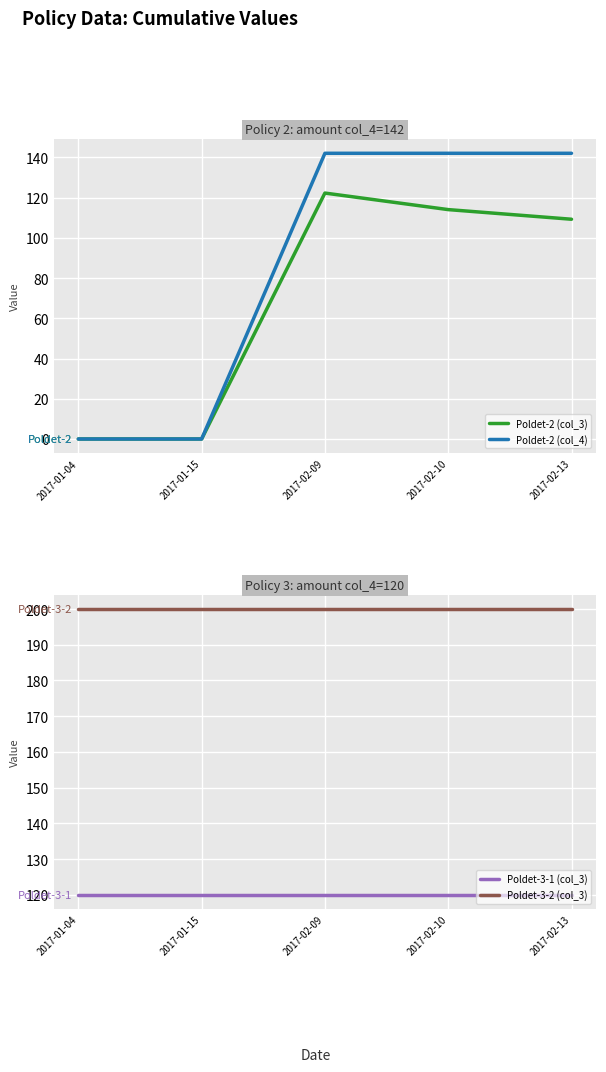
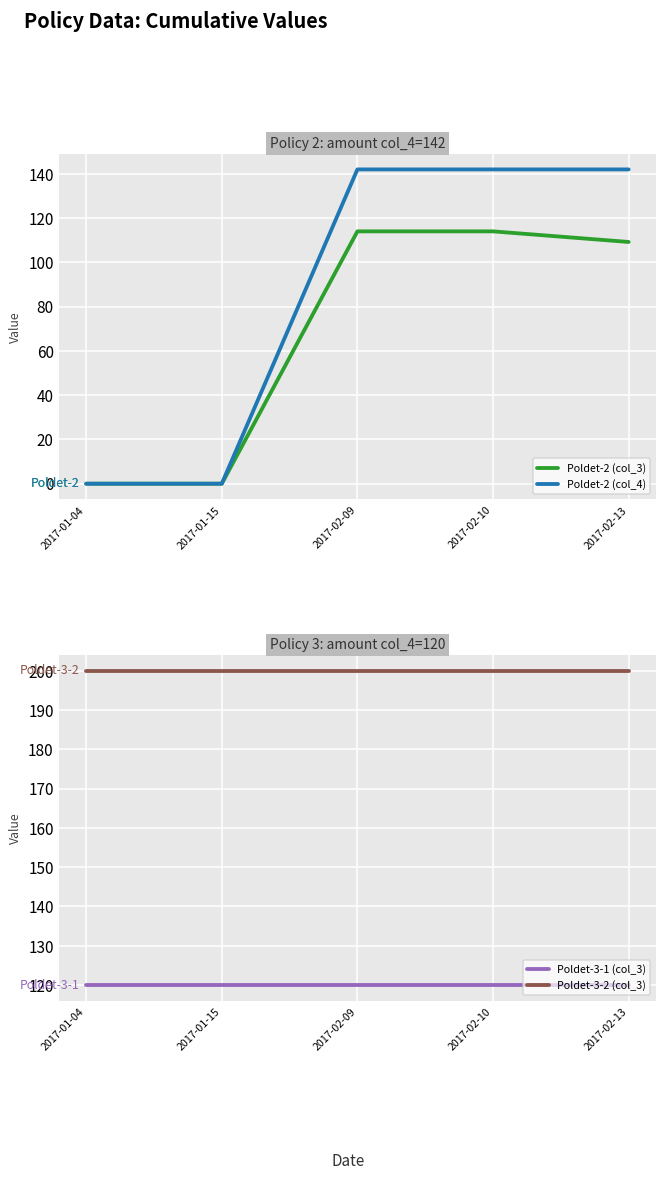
  {
    "Policy 2: amount col_4=142": {
      "Poldet-2 (col_3)": {
-       "2017-02-09": 122,
+       "2017-02-09": 114,
        "2017-02-10": 114,
        "2017-02-13": 109
      },
      "Poldet-2 (col_4)": {
        "2017-02-09": 142,
        "2017-02-10": 142,
        "2017-02-13": 142
      }
    },
    "Policy 3: amount col_4=120": {
      "Poldet-3-1 (col_3)": {
        "2017-01-15": 120,
        "2017-02-09": 120,
        "2017-02-10": 120
      },
      "Poldet-3-2 (col_3)": {
        "2017-01-15": 200,
        "2017-02-09": 200,
        "2017-02-10": 200,
        "2017-02-13": 200
      }
    }
  }
